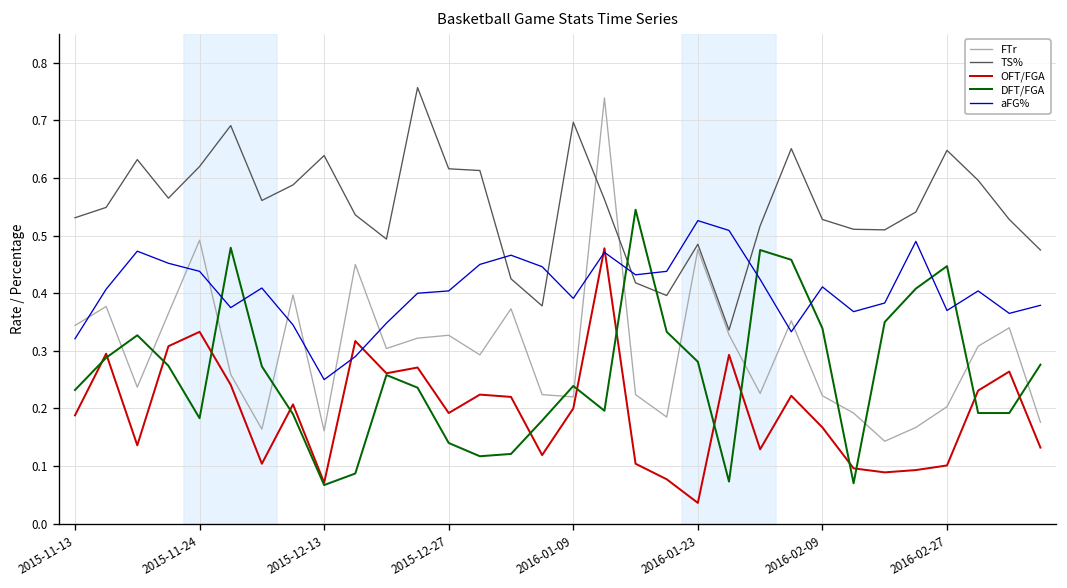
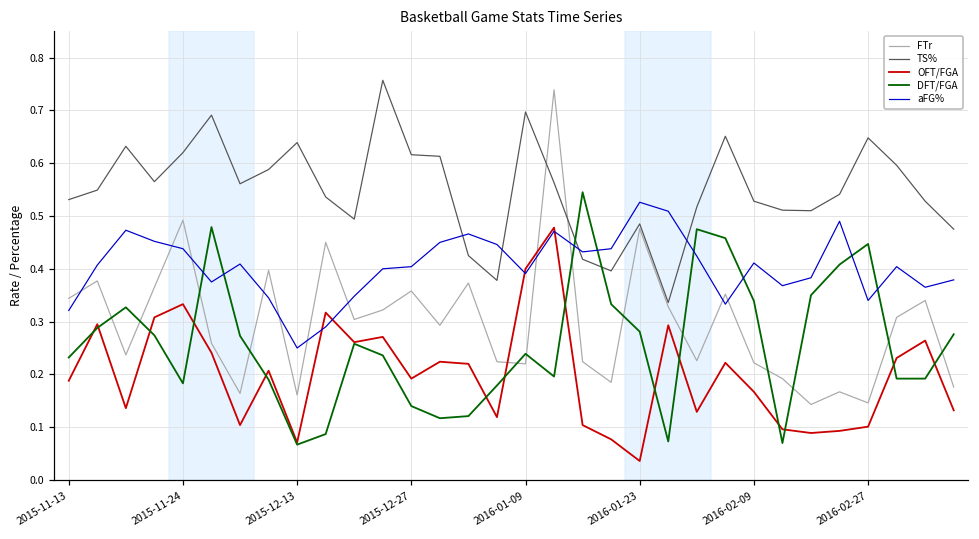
  {
    "FTr": {
      "2015-11-13": 0.34,
      "2015-11-24": 0.49,
      "2015-12-13": 0.16,
-     "2015-12-27": 0.33,
+     "2015-12-27": 0.36,
      "2016-01-09": 0.22,
      "2016-01-23": 0.48,
      "2016-02-09": 0.22,
-     "2016-02-27": 0.20
+     "2016-02-27": 0.15
    },
    "TS%": {
      "2015-11-13": 0.53,
      "2015-11-24": 0.62,
      "2015-12-13": 0.64,
      "2015-12-27": 0.62,
      "2016-01-09": 0.70,
      "2016-01-23": 0.49,
      "2016-02-09": 0.53,
      "2016-02-27": 0.65
    },
    "OFT/FGA": {
      "2015-11-13": 0.19,
      "2015-11-24": 0.33,
      "2015-12-27": 0.19,
-     "2016-01-09": 0.2,
+     "2016-01-09": 0.4,
      "2016-01-23": 0.04,
      "2016-02-09": 0.17,
      "2016-02-27": 0.1
    },
    "DFT/FGA": {
      "2015-11-13": 0.23,
      "2015-11-24": 0.18,
      "2015-12-27": 0.14,
      "2016-01-09": 0.24,
      "2016-01-23": 0.28,
      "2016-02-09": 0.34,
      "2016-02-27": 0.45
    },
    "aFG%": {
      "2015-11-13": 0.32,
      "2015-11-24": 0.44,
      "2015-12-13": 0.25,
      "2015-12-27": 0.40,
      "2016-01-09": 0.39,
      "2016-01-23": 0.53,
      "2016-02-09": 0.41,
-     "2016-02-27": 0.37
+     "2016-02-27": 0.34
    }
  }
